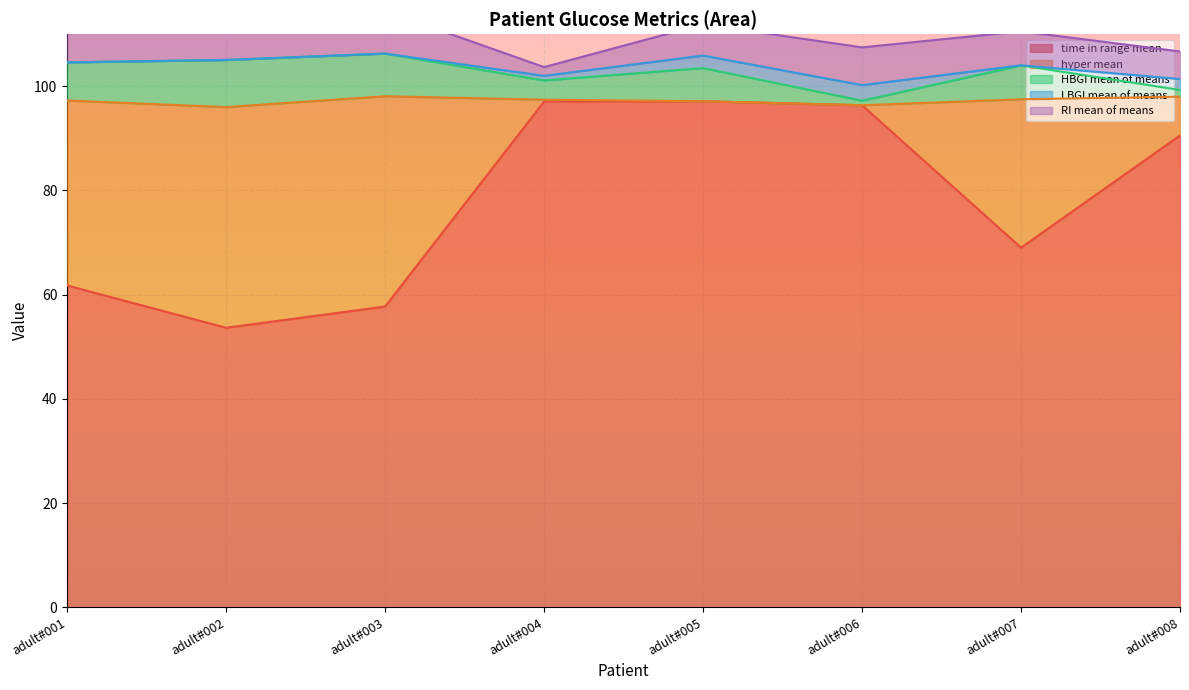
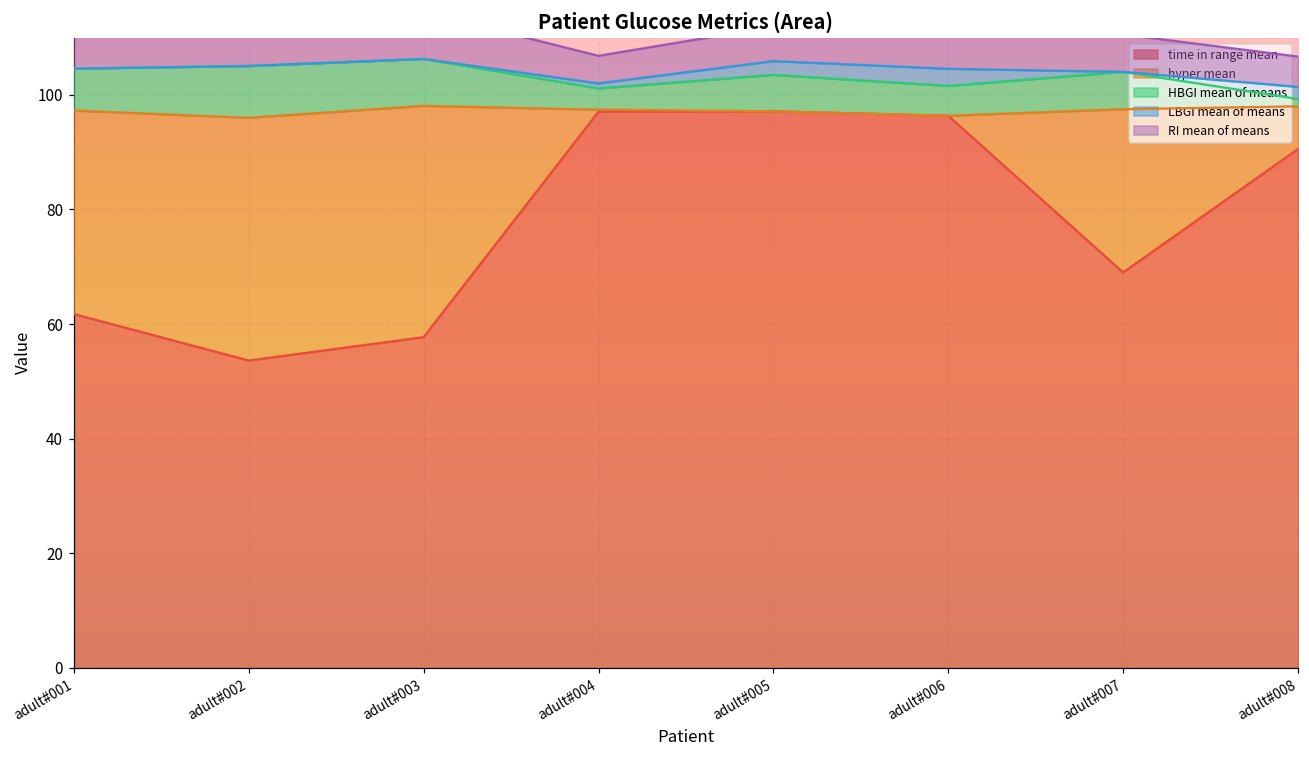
  {
    "HBGI mean of means": {
      "adult#004": 4,
      "adult#005": 6,
-     "adult#006": 1,
+     "adult#006": 5,
      "adult#008": 1
    },
    "LBGI mean of means": {
      "adult#004": 1,
      "adult#005": 2,
      "adult#006": 3,
      "adult#008": 2
    },
    "RI mean of means": {
-     "adult#004": 2,
+     "adult#004": 5,
      "adult#008": 5
    }
  }
